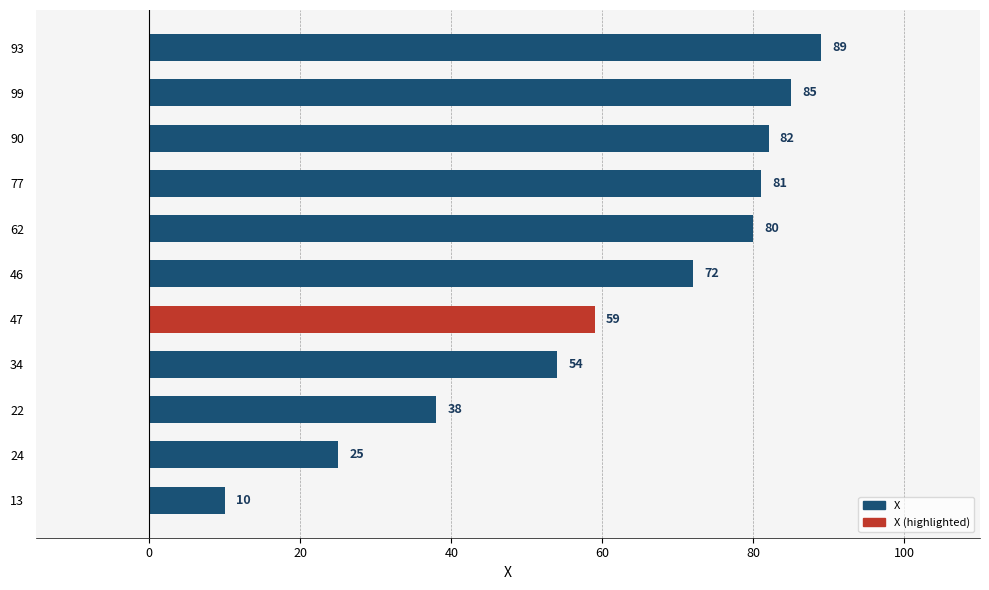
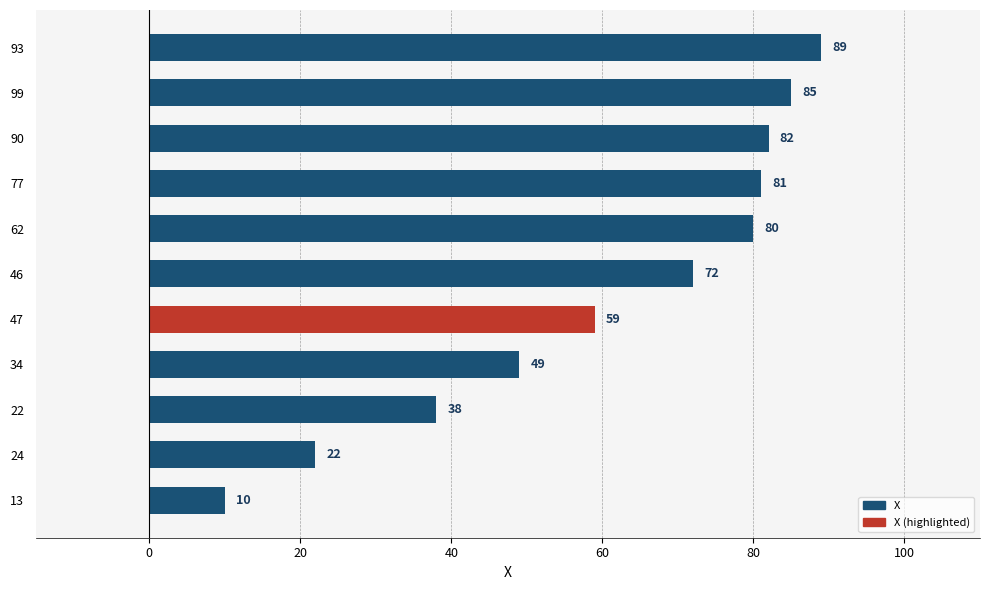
  {
    "93": 89,
    "99": 85,
    "90": 82,
    "77": 81,
    "62": 80,
    "46": 72,
    "47": 59,
-   "34": 54,
+   "34": 49,
    "22": 38,
-   "24": 25,
+   "24": 22,
    "13": 10
  }
